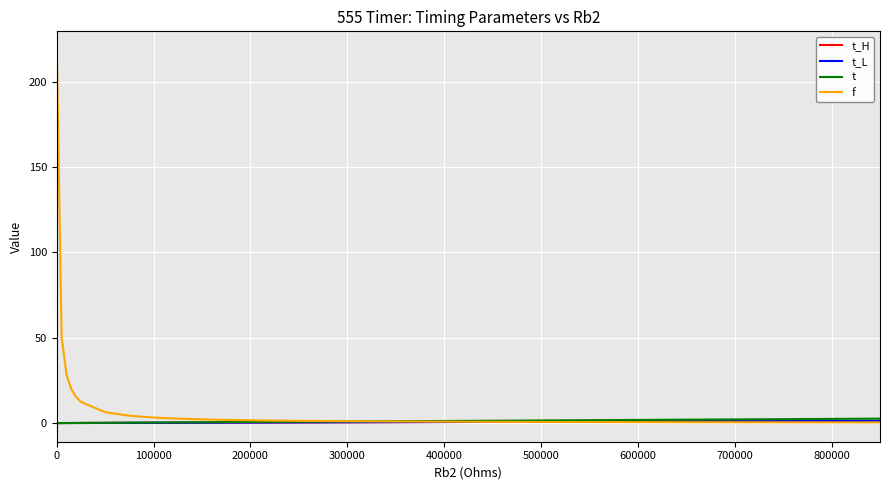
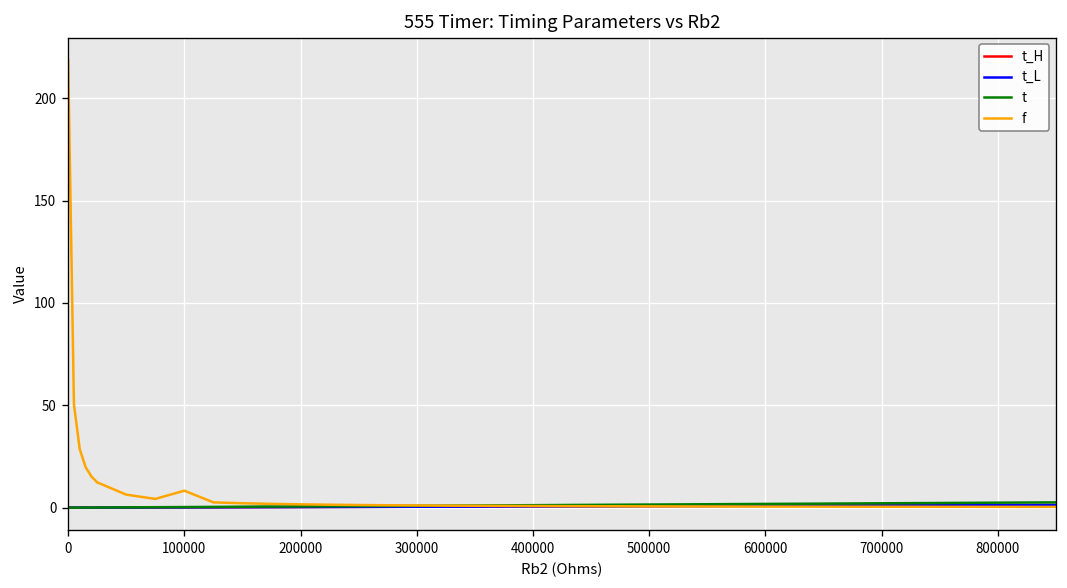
  {
    "f": {
      "0": 219,
-     "100000": 3
+     "100000": 8
    }
  }
